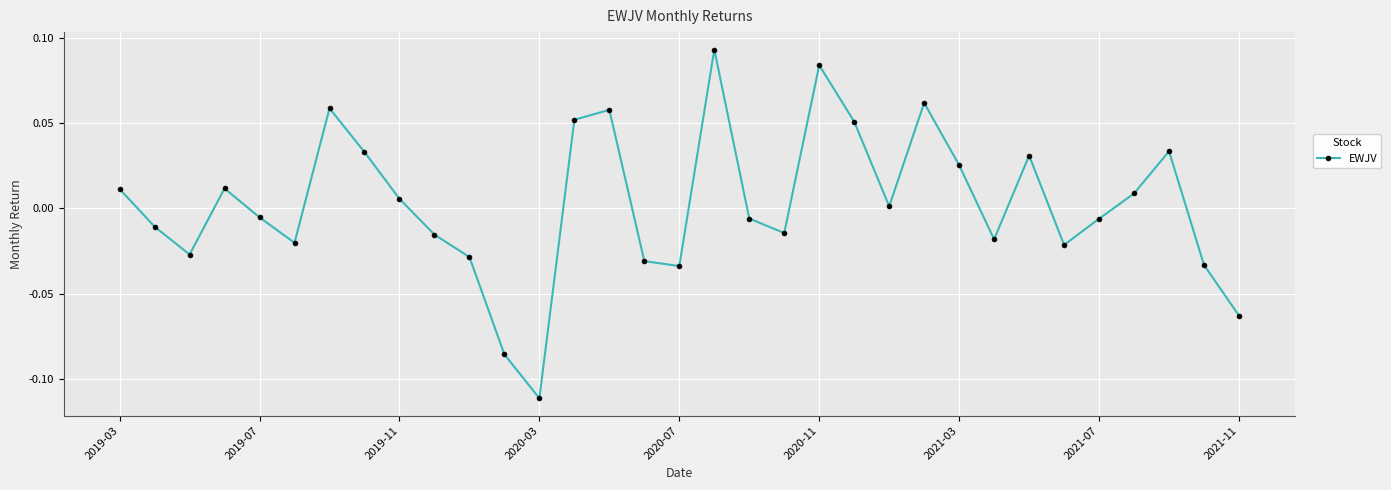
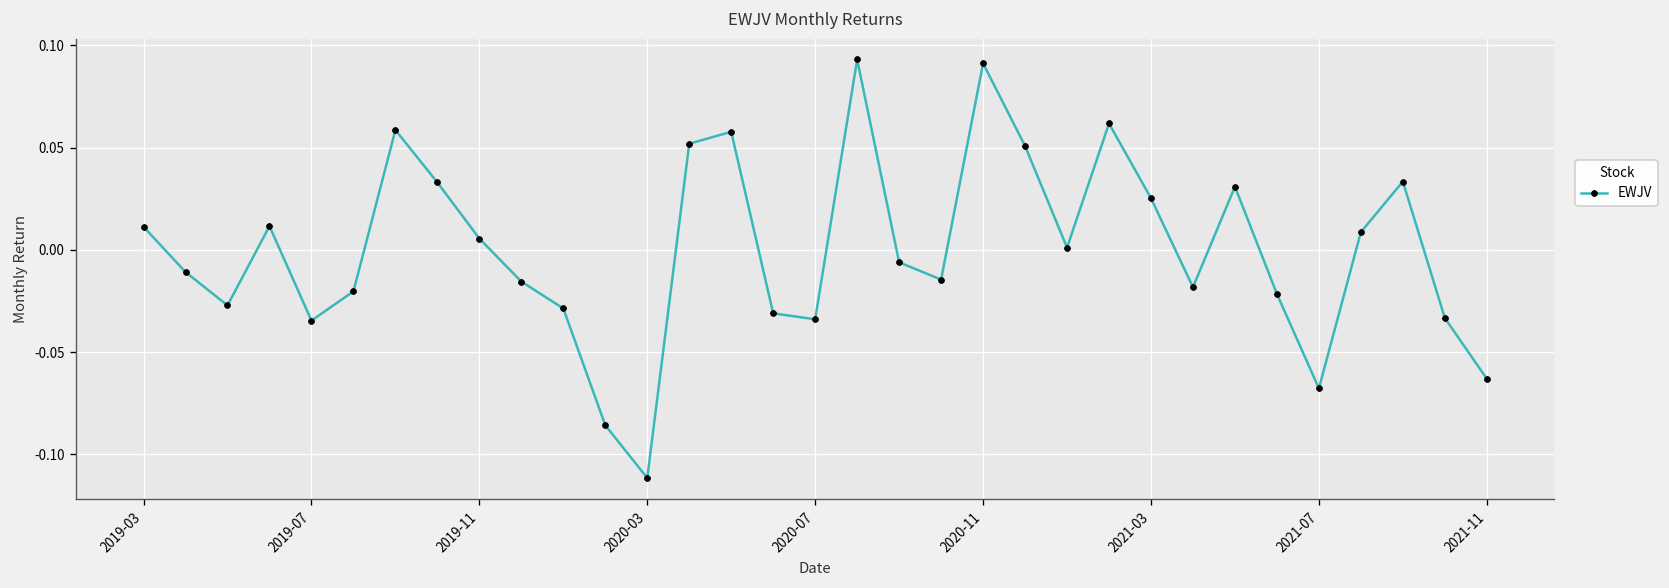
  {
    "2019-03": 0.011,
-   "2019-07": -0.005,
+   "2019-07": -0.035,
    "2019-11": 0.006,
    "2020-03": -0.111,
    "2020-07": -0.034,
-   "2020-11": 0.084,
+   "2020-11": 0.091,
    "2021-03": 0.025,
-   "2021-07": -0.006,
+   "2021-07": -0.068,
    "2021-11": -0.063
  }
